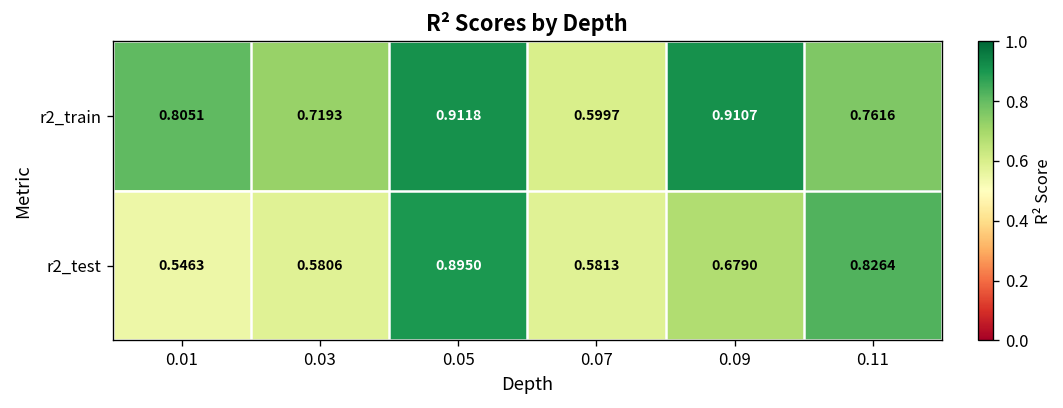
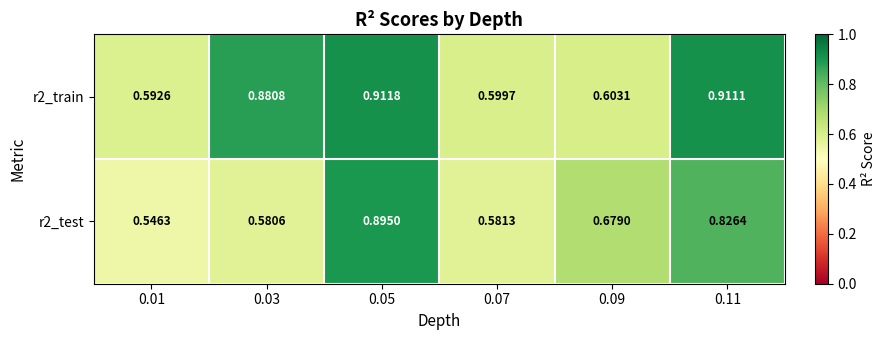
  {
    "r2_train": {
-     "0.01": 0.8051,
-     "0.03": 0.7193,
+     "0.01": 0.5926,
+     "0.03": 0.8808,
      "0.05": 0.9118,
      "0.07": 0.5997,
-     "0.09": 0.9107,
-     "0.11": 0.7616
+     "0.09": 0.6031,
+     "0.11": 0.9111
    },
    "r2_test": {
      "0.01": 0.5463,
      "0.03": 0.5806,
      "0.05": 0.8950,
      "0.07": 0.5813,
      "0.09": 0.6790,
      "0.11": 0.8264
    }
  }
